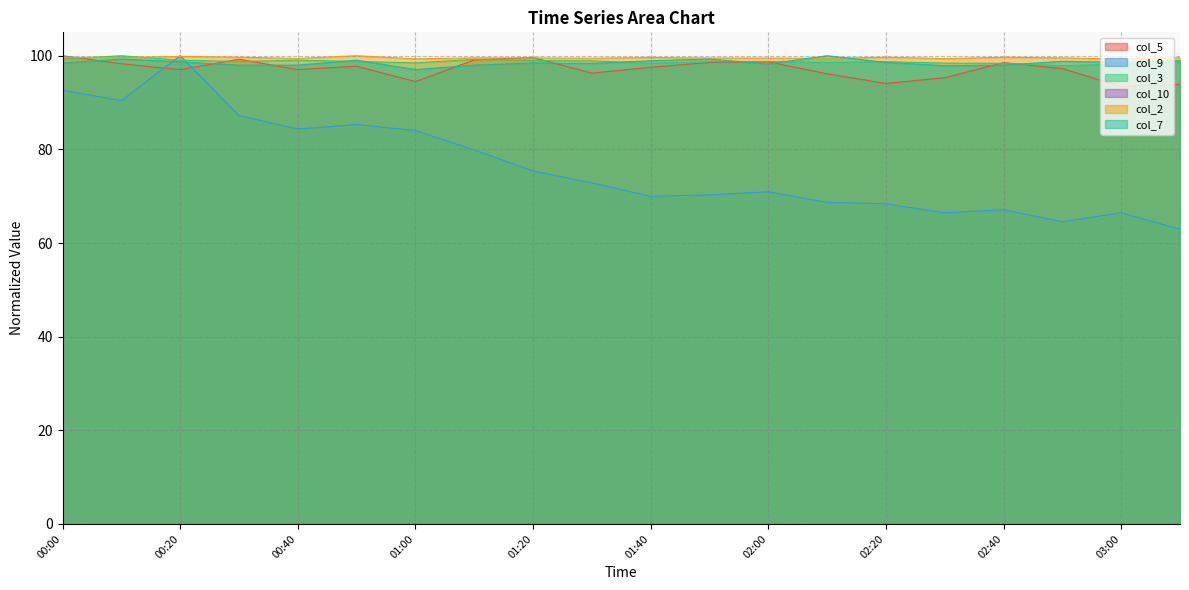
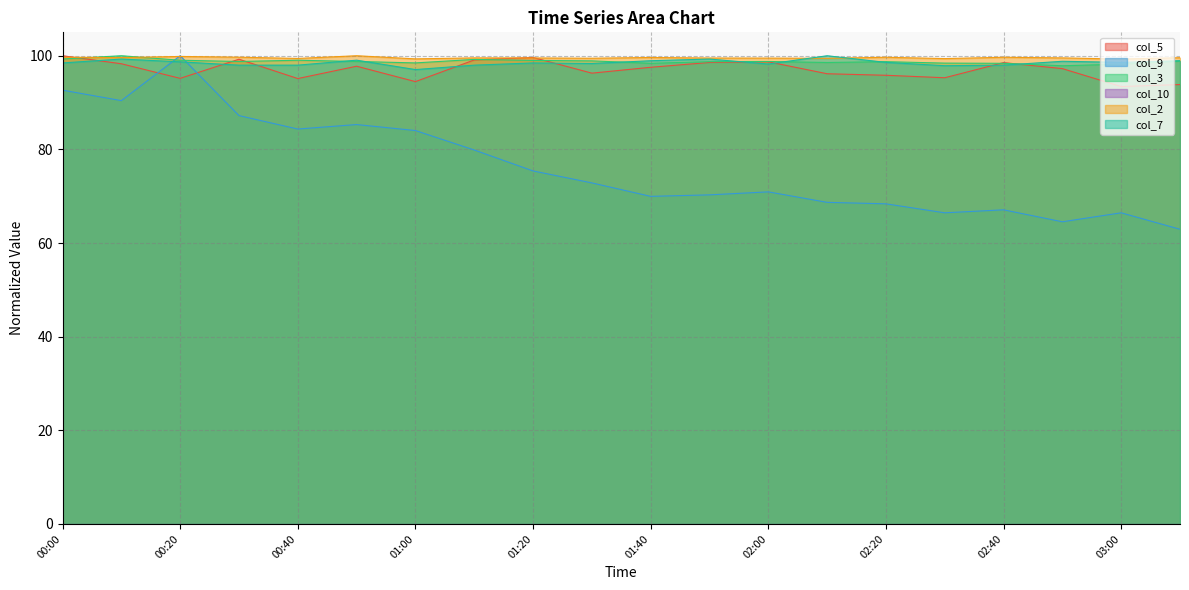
  {
    "col_5": {
-     "00:20": 97,
-     "00:40": 97,
+     "00:20": 95,
+     "00:40": 95,
      "01:00": 94,
      "01:40": 98,
-     "02:20": 94
+     "02:20": 96
    },
    "col_10": {
      "00:00": 0,
      "00:20": 0,
      "00:40": 0,
      "01:00": 0,
      "01:20": 0,
      "01:40": 0,
      "02:00": 0,
      "02:20": 0,
      "02:40": 0,
      "03:00": 0
    },
    "col_2": {
      "01:00": 99,
      "01:40": 100,
      "02:00": 99,
      "02:20": 100,
      "02:40": 100
    }
  }
